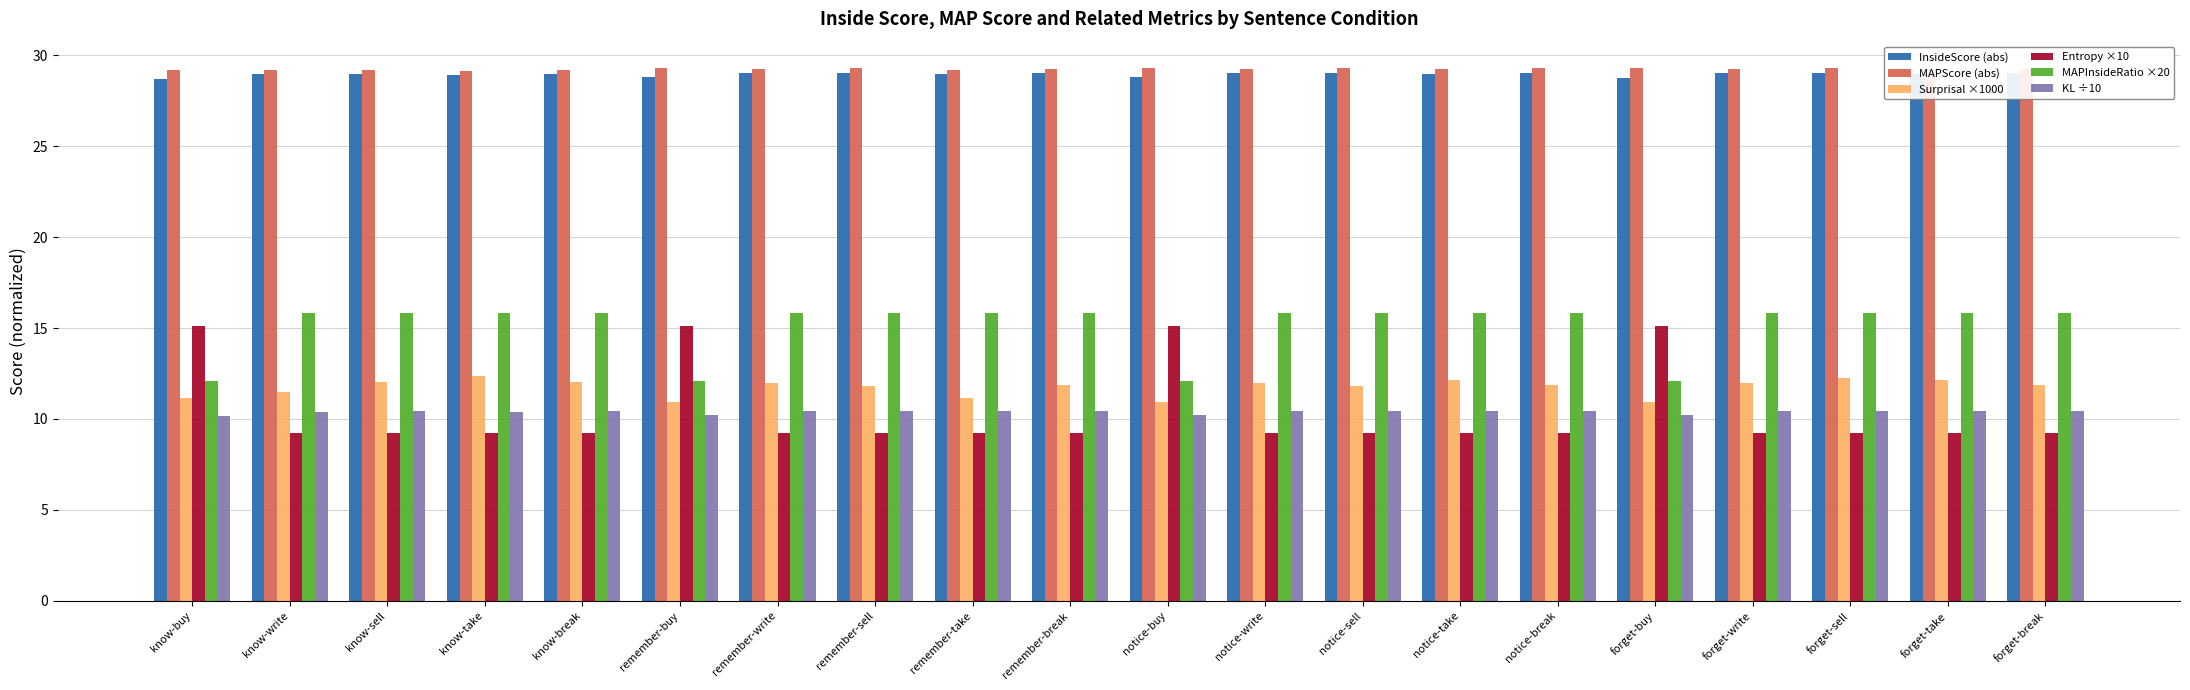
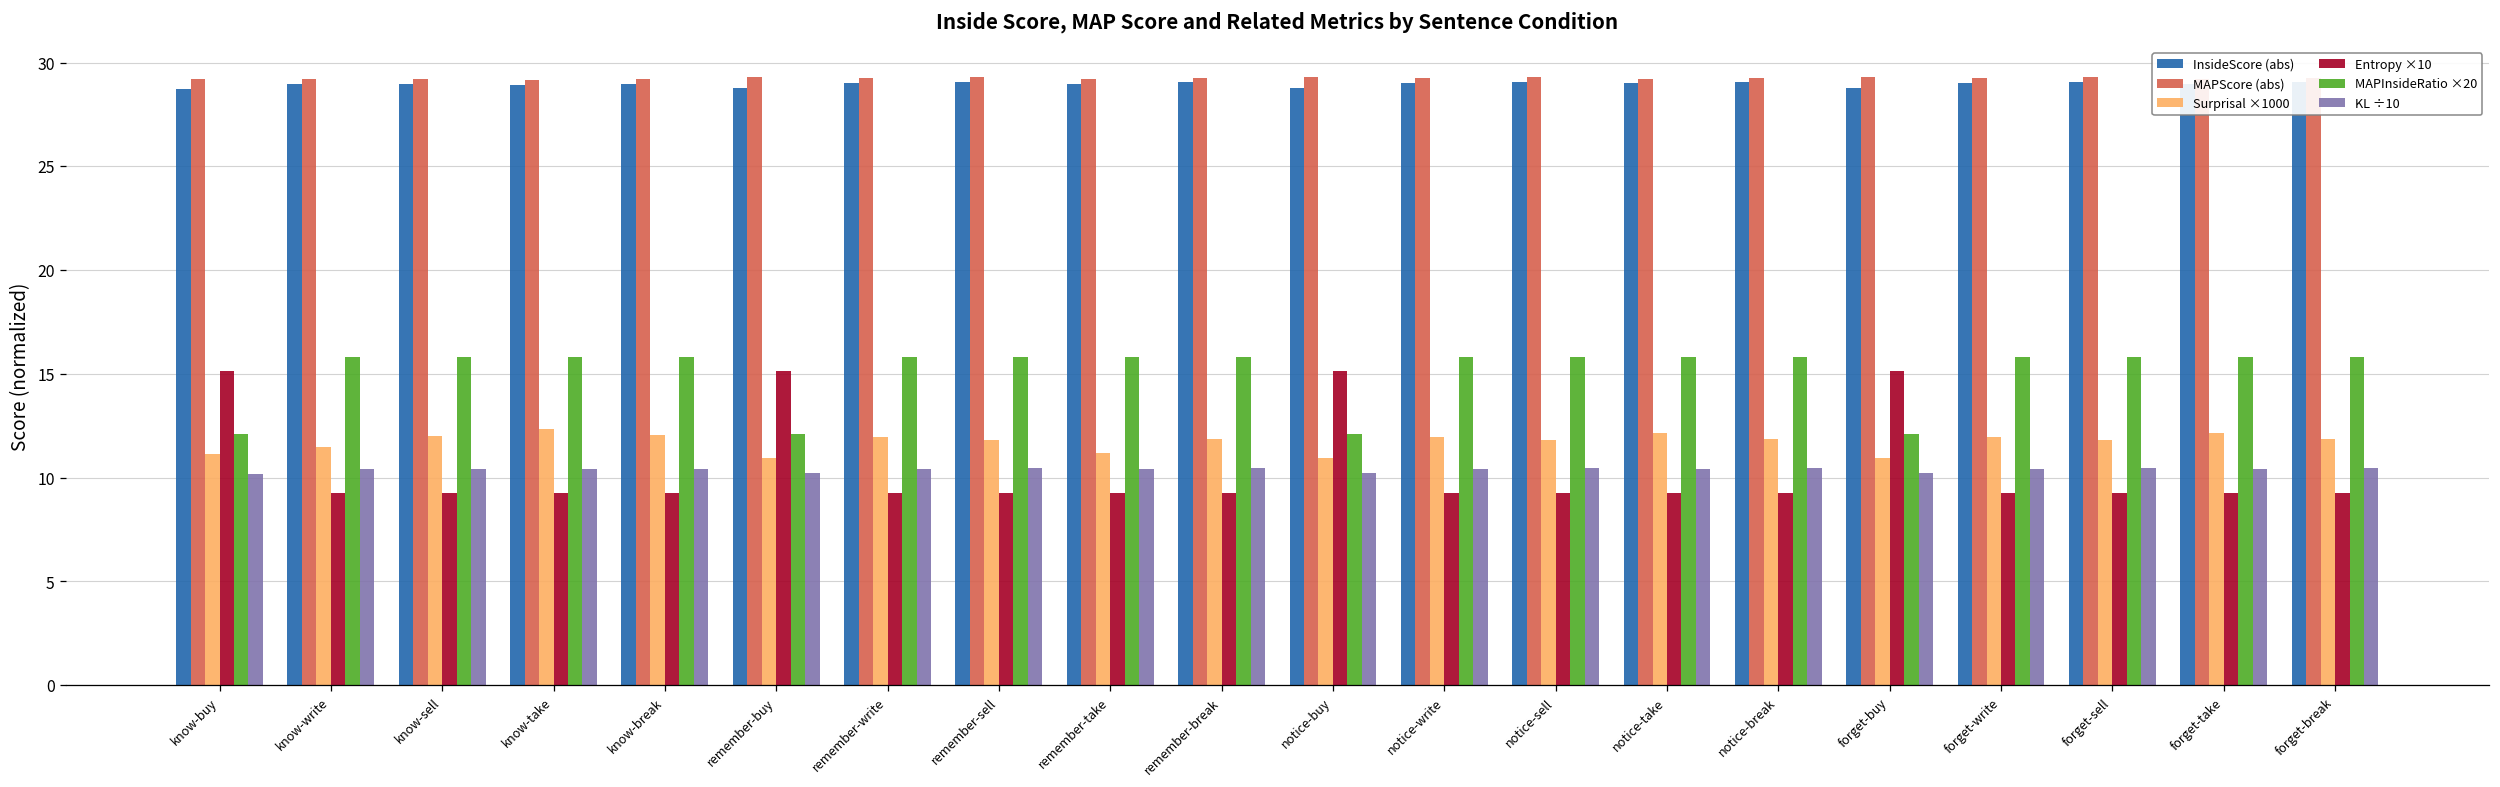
  {
    "InsideScore (abs)": {
      "know-buy": 28.7,
      "know-write": 29.0,
      "know-sell": 29.0,
      "know-take": 28.9,
      "know-break": 29.0,
      "remember-buy": 28.8,
      "remember-write": 29.0,
      "remember-sell": 29.0,
      "remember-take": 29.0,
      "remember-break": 29.0,
      "notice-buy": 28.8,
      "notice-write": 29.0,
      "notice-sell": 29.1,
      "notice-take": 29.0,
      "notice-break": 29.0,
      "forget-buy": 28.8,
      "forget-write": 29.0,
      "forget-sell": 29.0
    },
    "MAPScore (abs)": {
      "know-buy": 29.2,
      "know-write": 29.2,
      "know-sell": 29.2,
      "know-take": 29.2,
      "know-break": 29.2,
      "remember-buy": 29.3,
      "remember-write": 29.3,
      "remember-sell": 29.3,
      "remember-take": 29.2,
      "remember-break": 29.3,
      "notice-buy": 29.3,
      "notice-write": 29.3,
      "notice-sell": 29.3,
      "notice-take": 29.2,
      "notice-break": 29.3,
      "forget-buy": 29.3,
      "forget-write": 29.3,
      "forget-sell": 29.3
    },
    "Surprisal ×1000": {
      "know-buy": 11.2,
      "know-write": 11.5,
      "know-sell": 12.0,
      "know-take": 12.3,
      "know-break": 12.1,
      "remember-buy": 11.0,
      "remember-write": 12.0,
      "remember-sell": 11.8,
      "remember-take": 11.2,
      "remember-break": 11.9,
      "notice-buy": 10.9,
      "notice-write": 12.0,
      "notice-sell": 11.8,
      "notice-take": 12.1,
      "notice-break": 11.8,
      "forget-buy": 11.0,
      "forget-write": 12.0,
-     "forget-sell": 12.3,
+     "forget-sell": 11.8,
      "forget-take": 12.1,
      "forget-break": 11.9
    },
    "Entropy ×10": {
      "know-buy": 15.1,
      "know-write": 9.2,
      "know-sell": 9.2,
      "know-take": 9.2,
      "know-break": 9.2,
      "remember-buy": 15.1,
      "remember-write": 9.2,
      "remember-sell": 9.2,
      "remember-take": 9.2,
      "remember-break": 9.2,
      "notice-buy": 15.1,
      "notice-write": 9.2,
      "notice-sell": 9.2,
      "notice-take": 9.2,
      "notice-break": 9.2,
      "forget-buy": 15.1,
      "forget-write": 9.2,
      "forget-sell": 9.2,
      "forget-take": 9.2,
      "forget-break": 9.2
    },
    "MAPInsideRatio ×20": {
      "know-buy": 12.1,
      "know-write": 15.8,
      "know-sell": 15.8,
      "know-take": 15.8,
      "know-break": 15.8,
      "remember-buy": 12.1,
      "remember-write": 15.8,
      "remember-sell": 15.8,
      "remember-take": 15.8,
      "remember-break": 15.8,
      "notice-buy": 12.1,
      "notice-write": 15.8,
      "notice-sell": 15.8,
      "notice-take": 15.8,
      "notice-break": 15.8,
      "forget-buy": 12.1,
      "forget-write": 15.8,
      "forget-sell": 15.8,
      "forget-take": 15.8,
      "forget-break": 15.8
    },
    "KL ÷10": {
      "know-buy": 10.2,
      "know-write": 10.4,
      "know-sell": 10.4,
      "know-take": 10.4,
      "know-break": 10.4,
      "remember-buy": 10.2,
      "remember-write": 10.4,
      "remember-sell": 10.4,
      "remember-take": 10.4,
      "remember-break": 10.4,
      "notice-buy": 10.2,
      "notice-write": 10.4,
      "notice-sell": 10.5,
      "notice-take": 10.4,
      "notice-break": 10.4,
      "forget-buy": 10.2,
      "forget-write": 10.4,
      "forget-sell": 10.4,
      "forget-take": 10.4,
      "forget-break": 10.4
    }
  }
